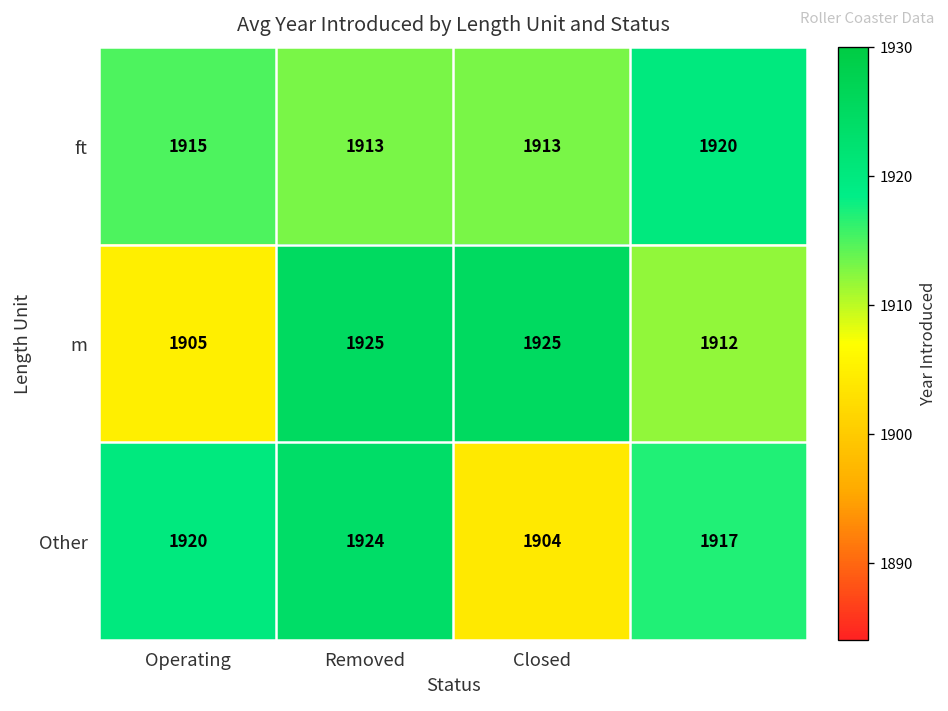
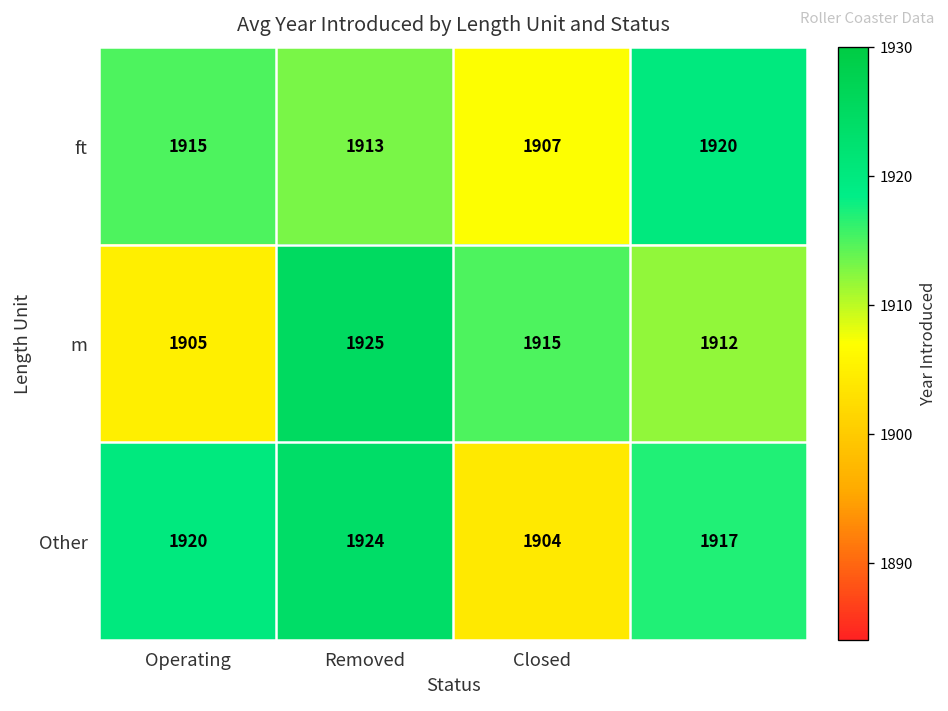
  {
    "ft": {
      "Operating": 1915,
      "Removed": 1913,
-     "Closed": 1913
+     "Closed": 1907
    },
    "m": {
      "Operating": 1905,
      "Removed": 1925,
-     "Closed": 1925
+     "Closed": 1915
    },
    "Other": {
      "Operating": 1920,
      "Removed": 1924,
      "Closed": 1904
    }
  }
